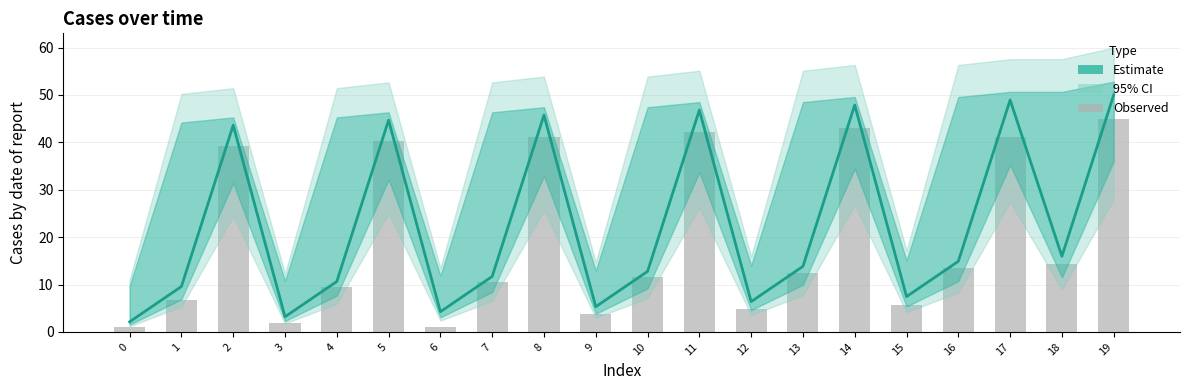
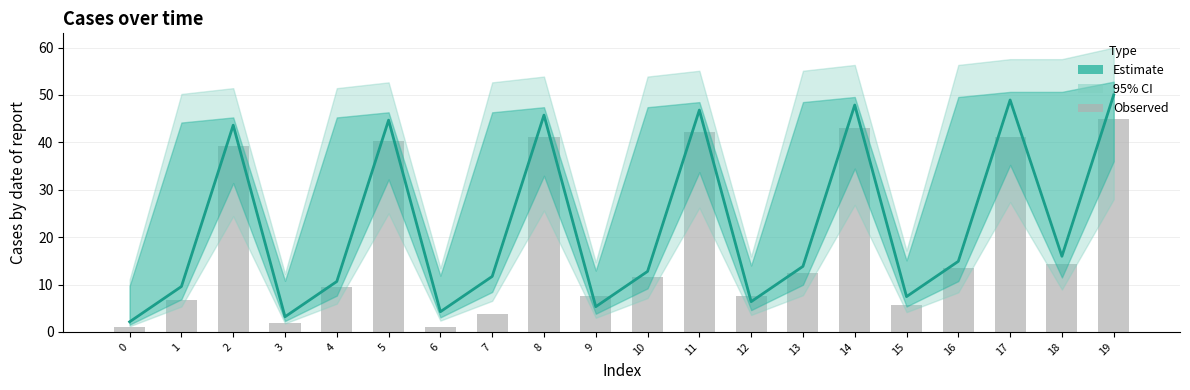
  {
    "Observed": {
      "0": 1,
      "1": 7,
      "2": 39,
      "3": 2,
      "4": 10,
      "5": 40,
      "6": 1,
-     "7": 11,
+     "7": 4,
      "8": 41,
-     "9": 4,
+     "9": 8,
      "10": 11,
      "11": 42,
-     "12": 5,
+     "12": 8,
      "13": 12,
      "14": 43,
      "15": 6,
      "16": 13,
      "17": 41,
      "18": 14,
      "19": 45
    }
  }
